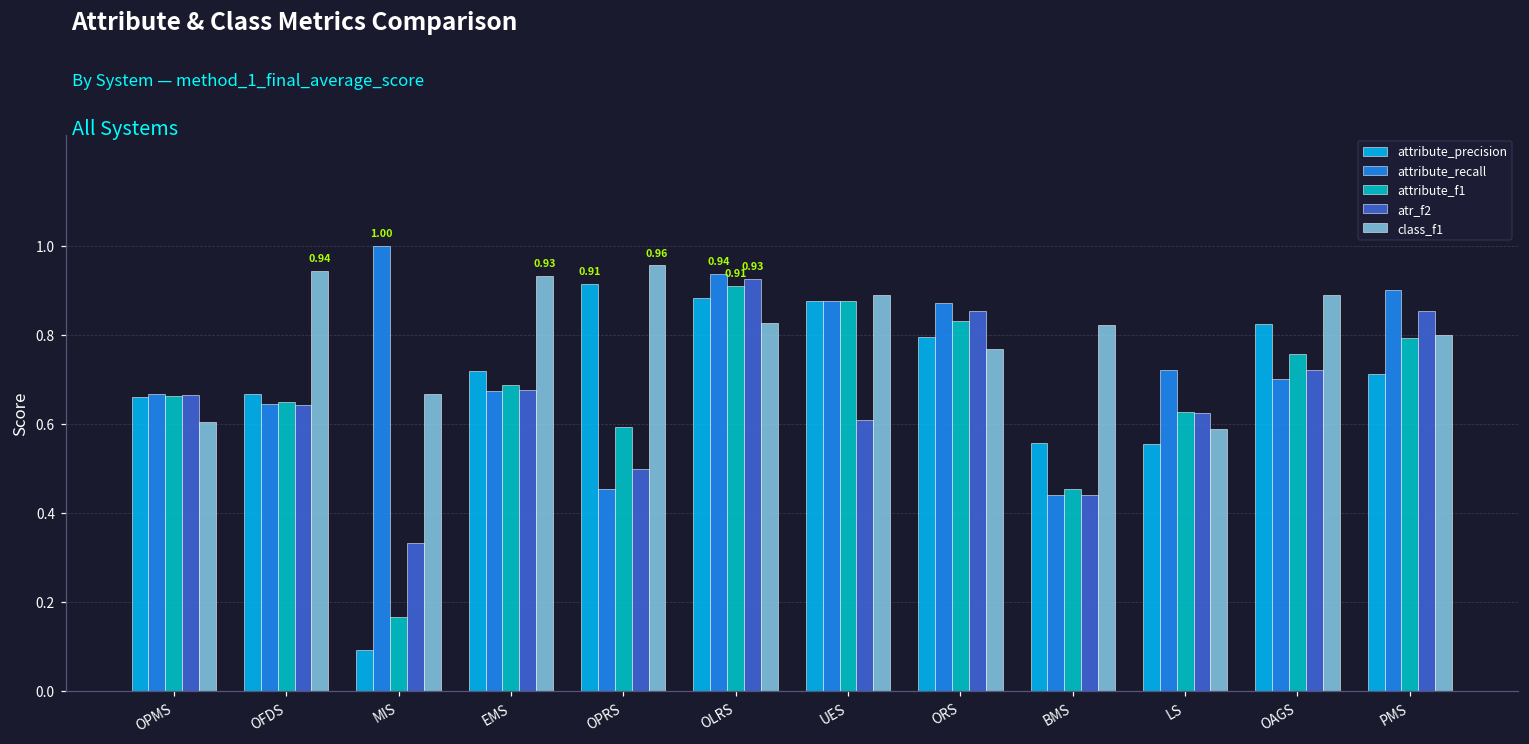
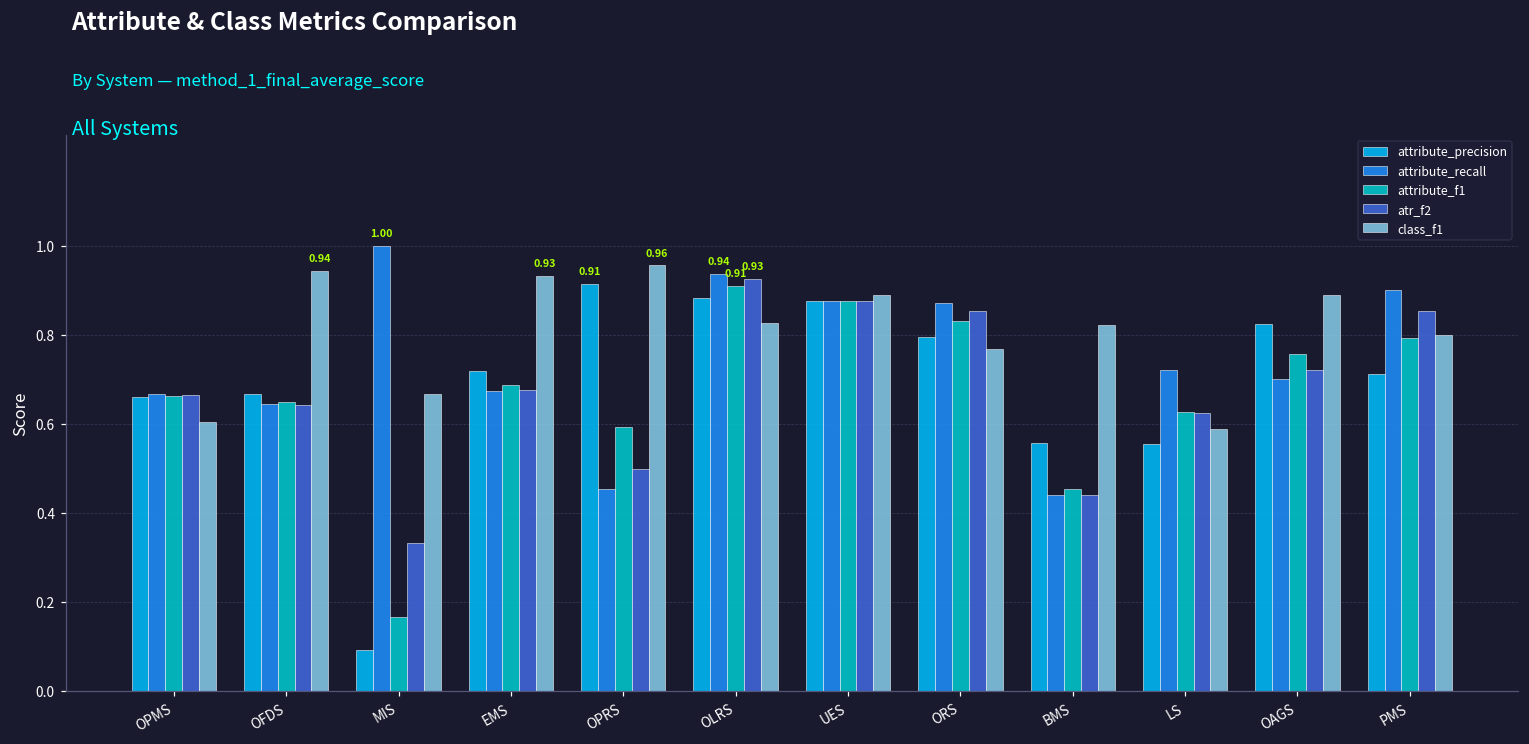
  {
    "atr_f2": {
      "OPMS": 0.67,
      "OFDS": 0.64,
      "MIS": 0.33,
      "EMS": 0.68,
      "OPRS": 0.50,
-     "UES": 0.61,
+     "UES": 0.88,
      "ORS": 0.85,
      "BMS": 0.44,
      "LS": 0.63,
      "OAGS": 0.72,
      "PMS": 0.85
    },
    "class_f1": {
      "OFDS": 0.94,
      "EMS": 0.93,
      "OPRS": 0.96
    }
  }
